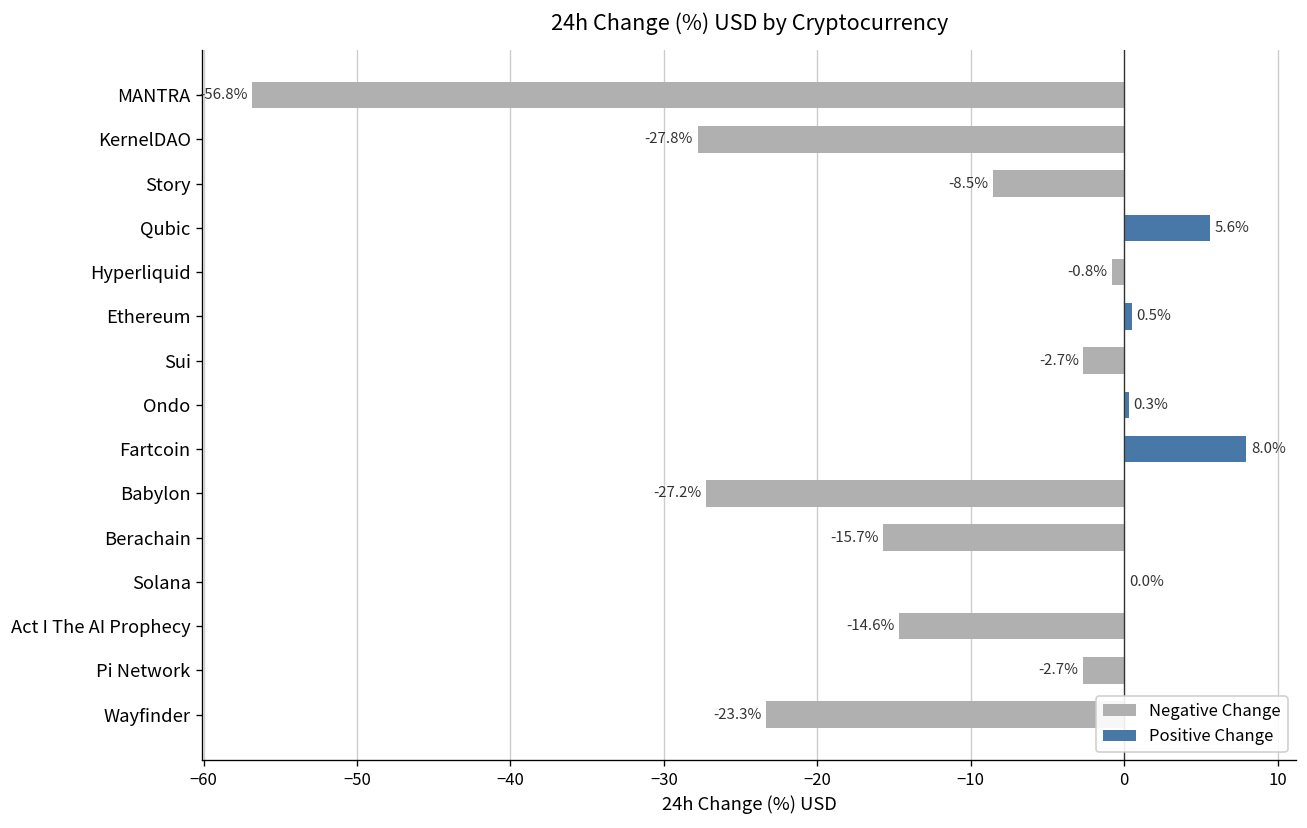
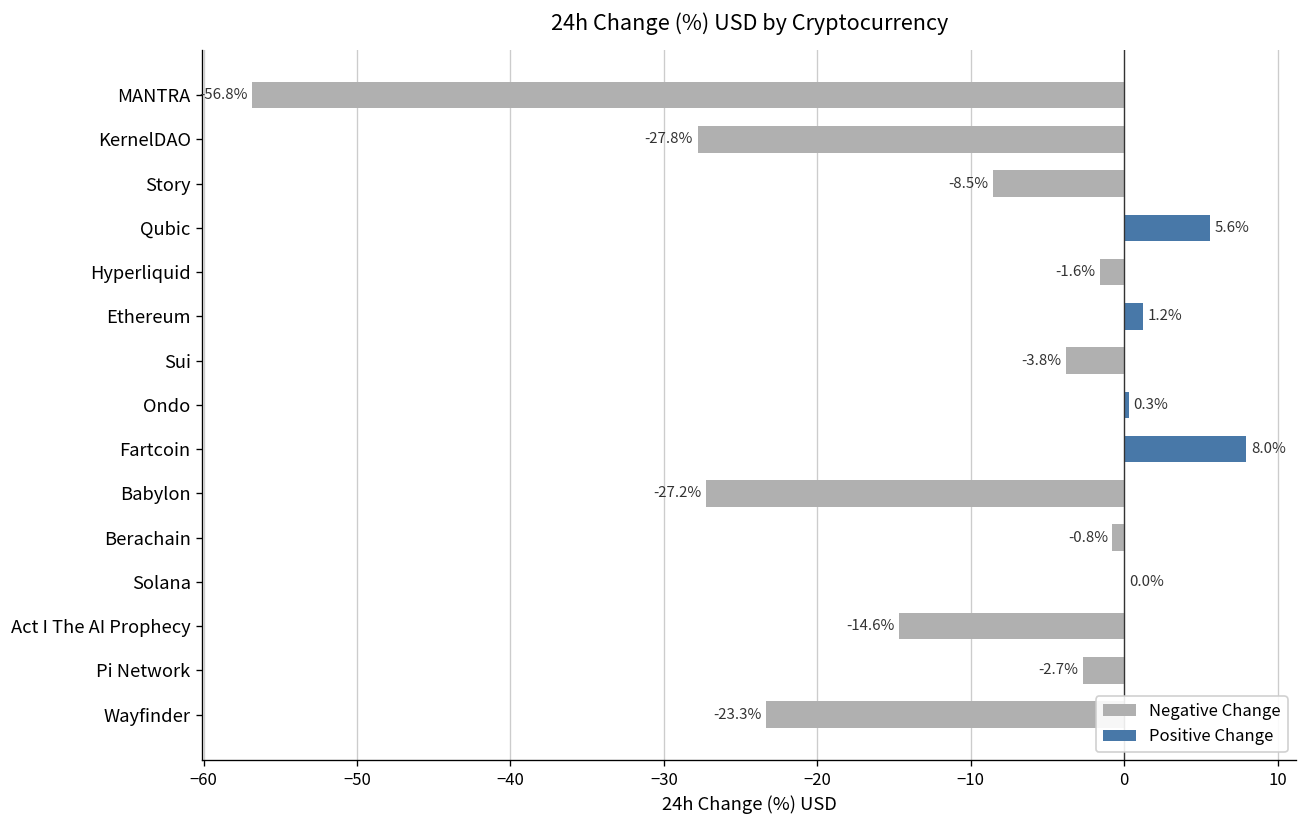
  {
    "Negative Change": {
      "MANTRA": "-56.8%",
      "KernelDAO": "-27.8%",
      "Story": "-8.5%",
-     "Hyperliquid": "-0.8%",
-     "Sui": "-2.7%",
+     "Hyperliquid": "-1.6%",
+     "Sui": "-3.8%",
      "Babylon": "-27.2%",
-     "Berachain": "-15.7%",
+     "Berachain": "-0.8%",
      "Solana": "0.0%",
      "Act I The AI Prophecy": "-14.6%",
      "Pi Network": "-2.7%",
      "Wayfinder": "-23.3%"
    },
    "Positive Change": {
      "Qubic": "5.6%",
-     "Ethereum": "0.5%",
+     "Ethereum": "1.2%",
      "Ondo": "0.3%",
      "Fartcoin": "8.0%",
      "Solana": "0.0%"
    }
  }
